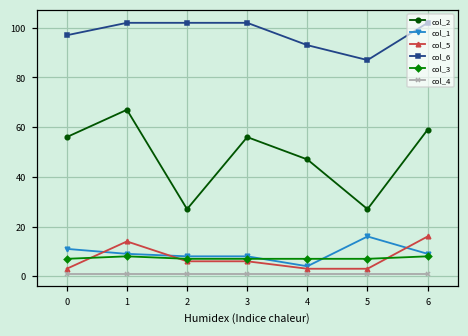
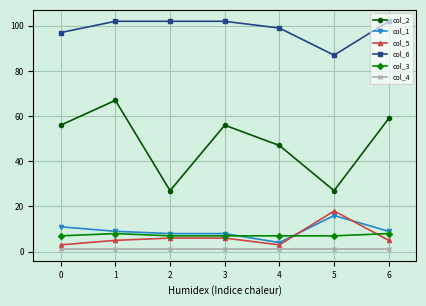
  {
    "col_1": {
      "0": 11,
      "5": 16
    },
    "col_5": {
      "0": 3,
-     "1": 14,
-     "5": 3,
-     "6": 16
+     "1": 5,
+     "5": 18,
+     "6": 5
    },
    "col_6": {
      "0": 97,
      "1": 102,
      "2": 102,
      "3": 102,
-     "4": 93,
+     "4": 99,
      "5": 87
    },
    "col_4": {
      "0": 1,
      "1": 1,
      "2": 1,
      "3": 1,
      "4": 1,
      "5": 1,
      "6": 1
    }
  }
